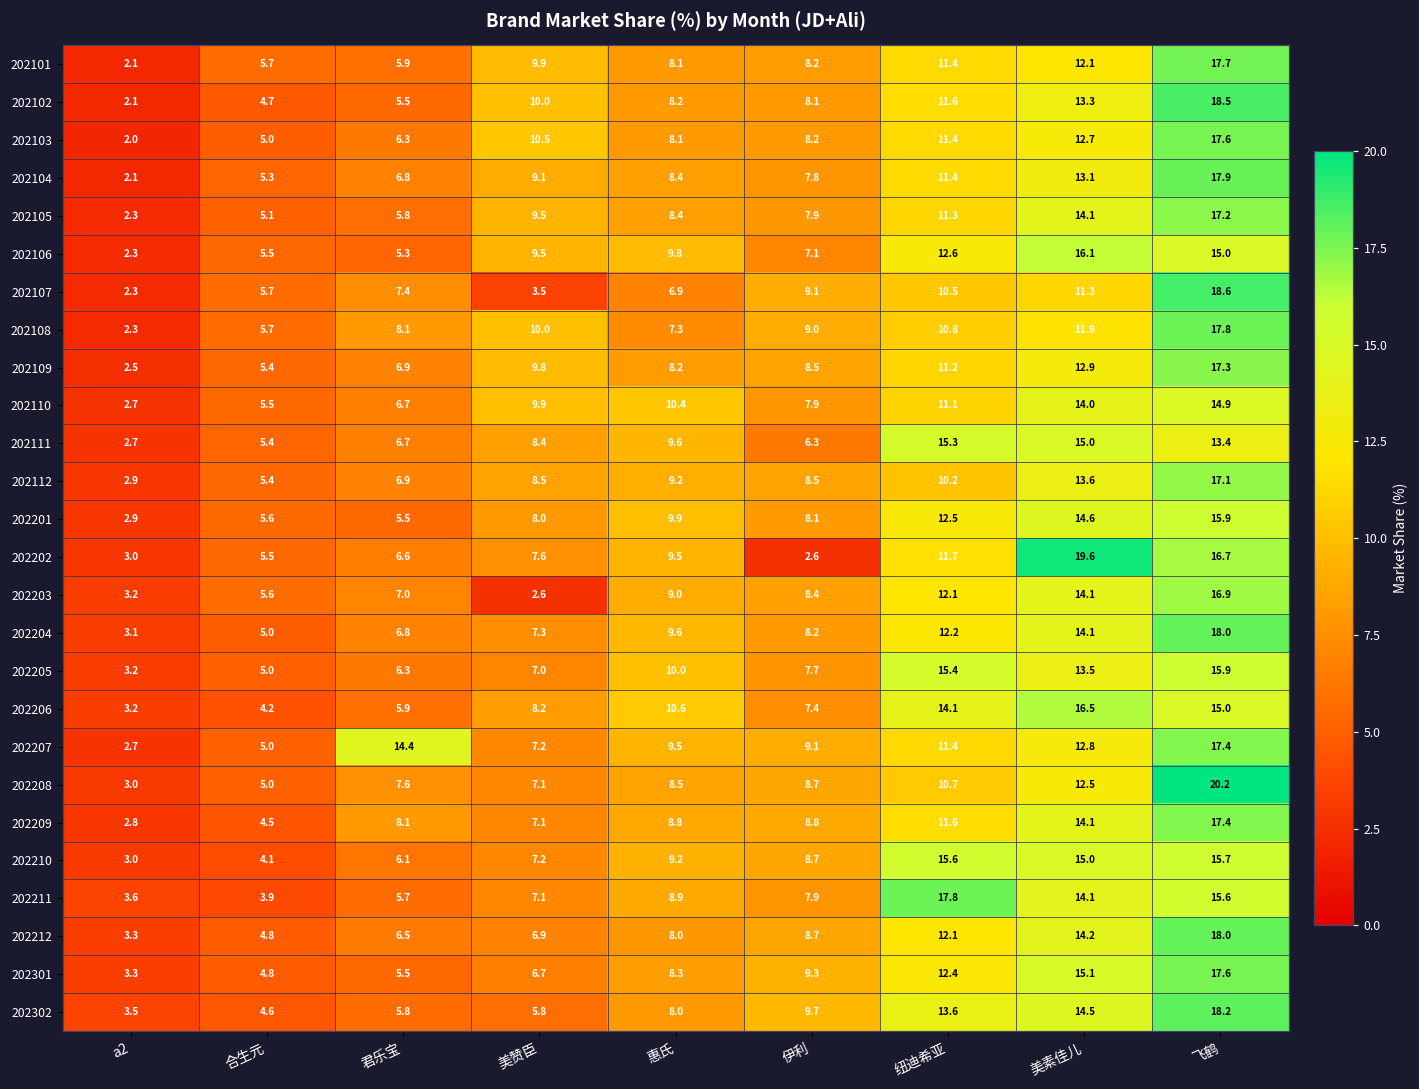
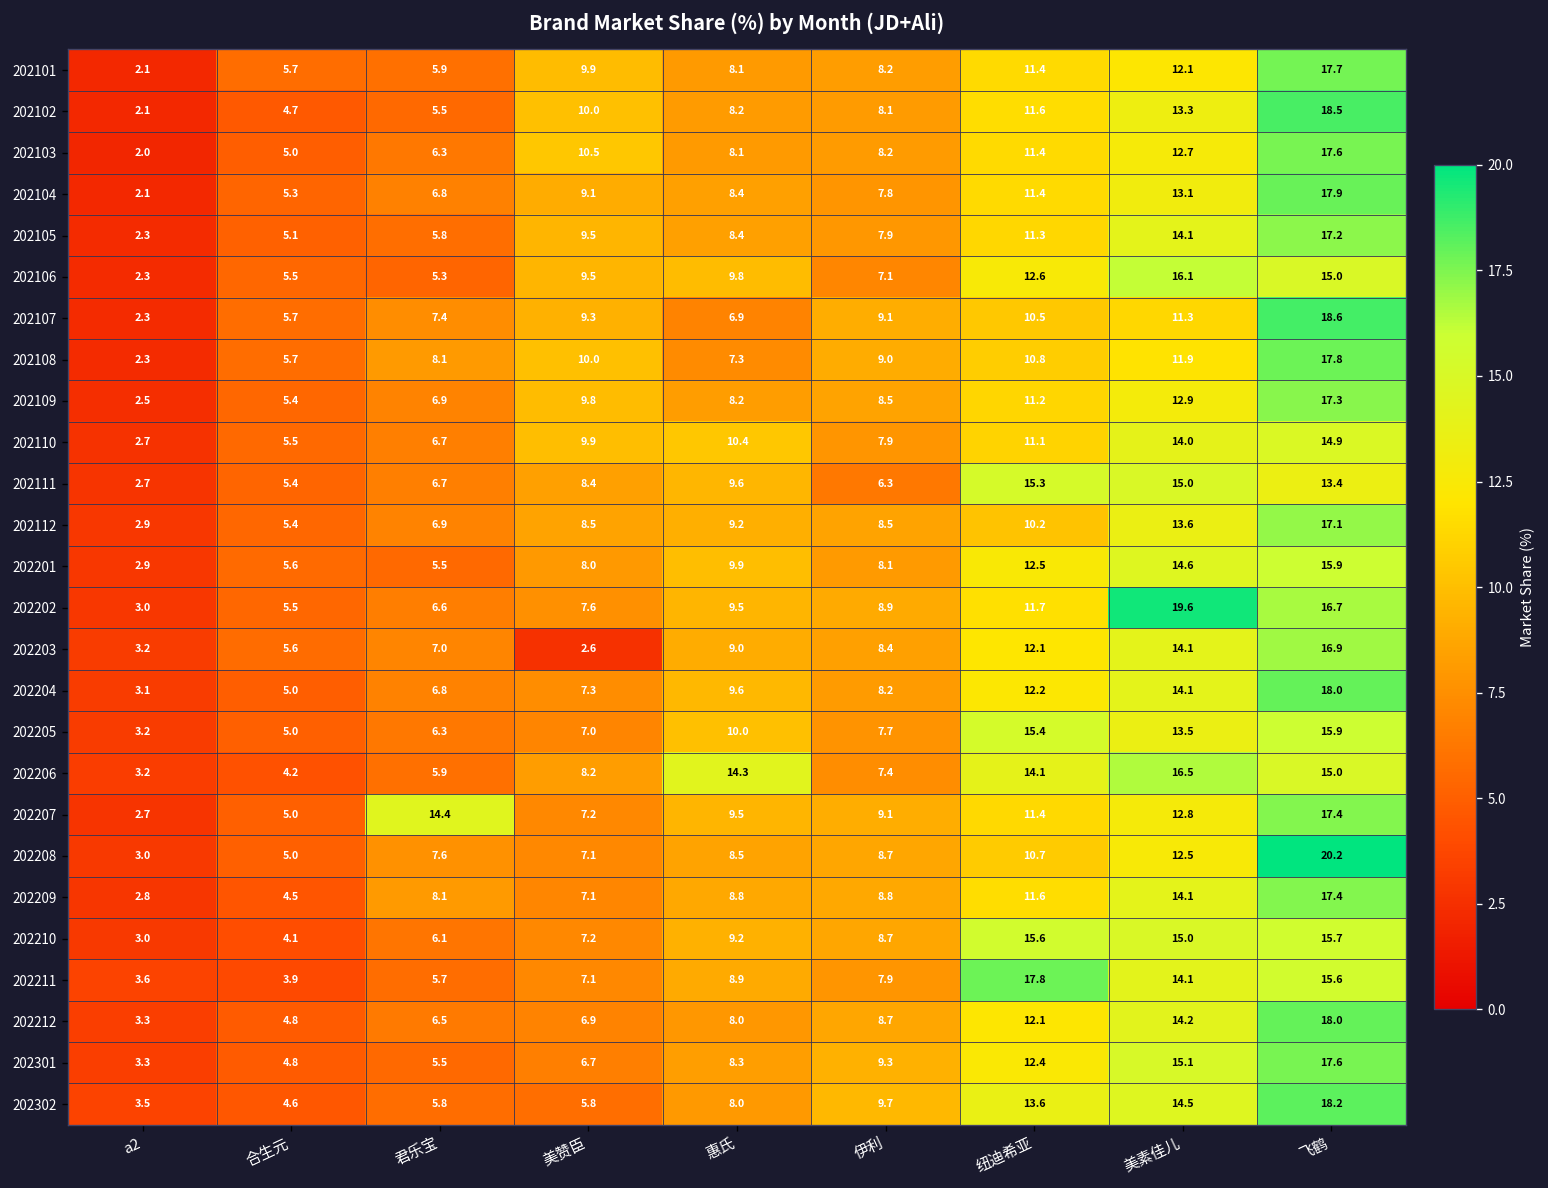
  {
    "202107": {
      "a2": 2.3,
      "合生元": 5.7,
      "君乐宝": 7.4,
-     "美赞臣": 3.5,
+     "美赞臣": 9.3,
      "惠氏": 6.9,
      "伊利": 9.1,
      "纽迪希亚": 10.5,
      "美素佳儿": 11.3,
      "飞鹤": 18.6
    },
    "202202": {
      "a2": 3.0,
      "合生元": 5.5,
      "君乐宝": 6.6,
      "美赞臣": 7.6,
      "惠氏": 9.5,
-     "伊利": 2.6,
+     "伊利": 8.9,
      "纽迪希亚": 11.7,
      "美素佳儿": 19.6,
      "飞鹤": 16.7
    },
    "202206": {
      "a2": 3.2,
      "合生元": 4.2,
      "君乐宝": 5.9,
      "美赞臣": 8.2,
-     "惠氏": 10.6,
+     "惠氏": 14.3,
      "伊利": 7.4,
      "纽迪希亚": 14.1,
      "美素佳儿": 16.5,
      "飞鹤": 15.0
    }
  }
